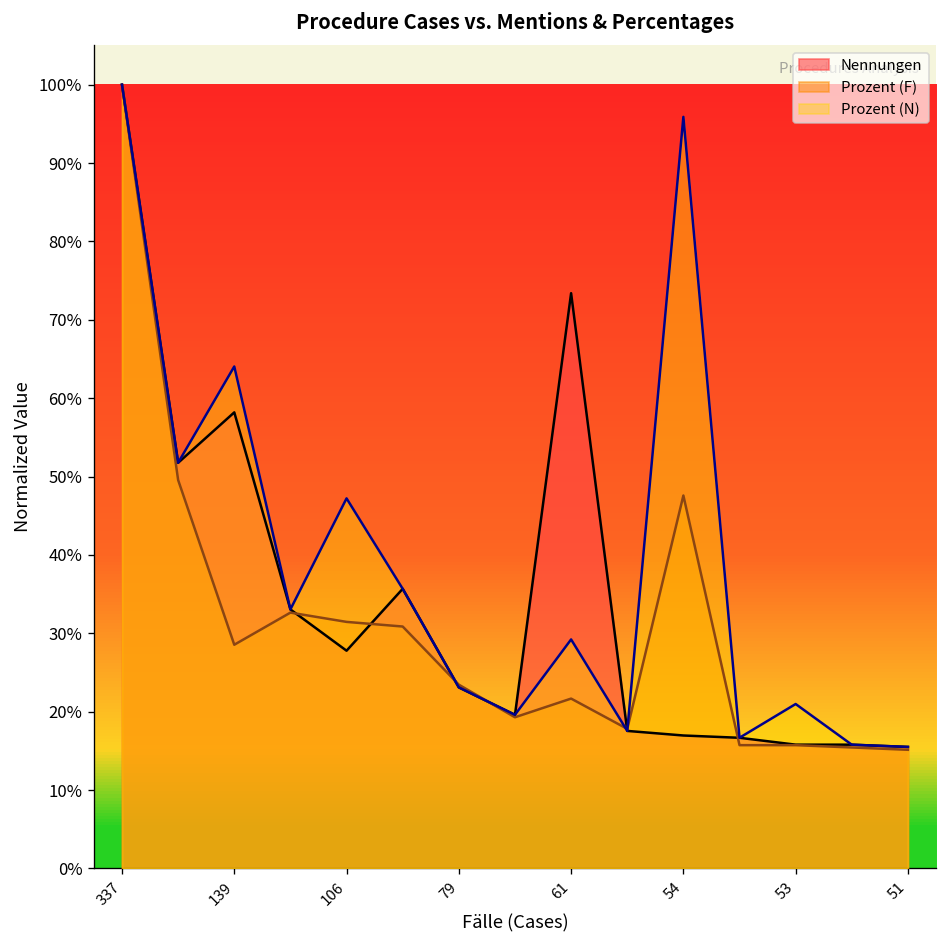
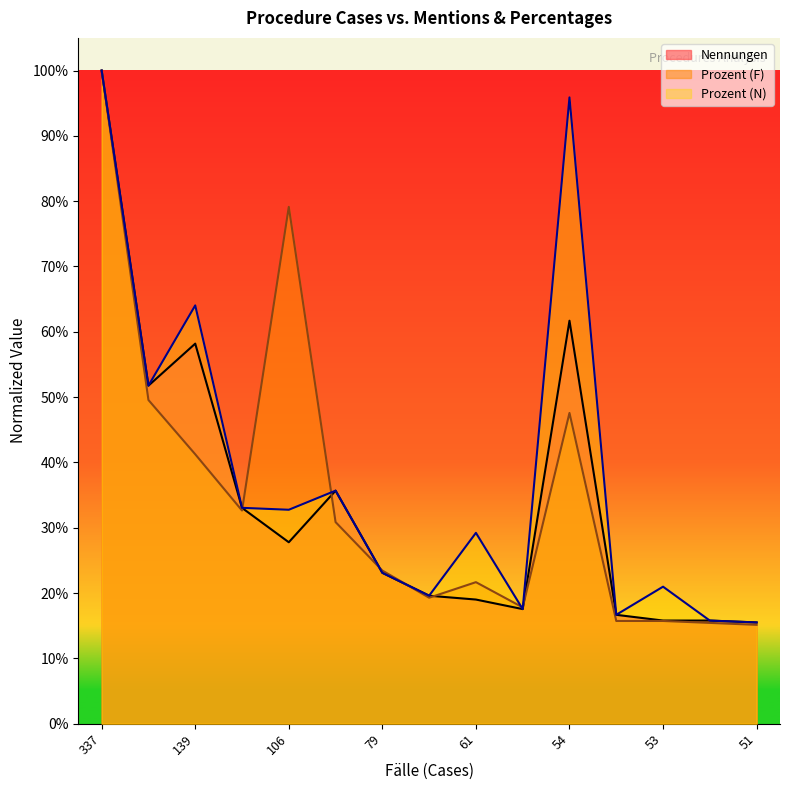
  {
    "Nennungen": {
      "139": "58%",
      "106": "28%",
-     "61": "73%",
-     "54": "17%"
+     "61": "19%",
+     "54": "62%"
    },
    "Prozent (F)": {
-     "139": "29%",
-     "106": "31%",
+     "139": "41%",
+     "106": "79%",
      "61": "22%",
      "54": "48%"
    },
    "Prozent (N)": {
      "139": "64%",
-     "106": "47%",
+     "106": "33%",
      "61": "29%",
      "54": "96%",
      "53": "21%"
    }
  }
